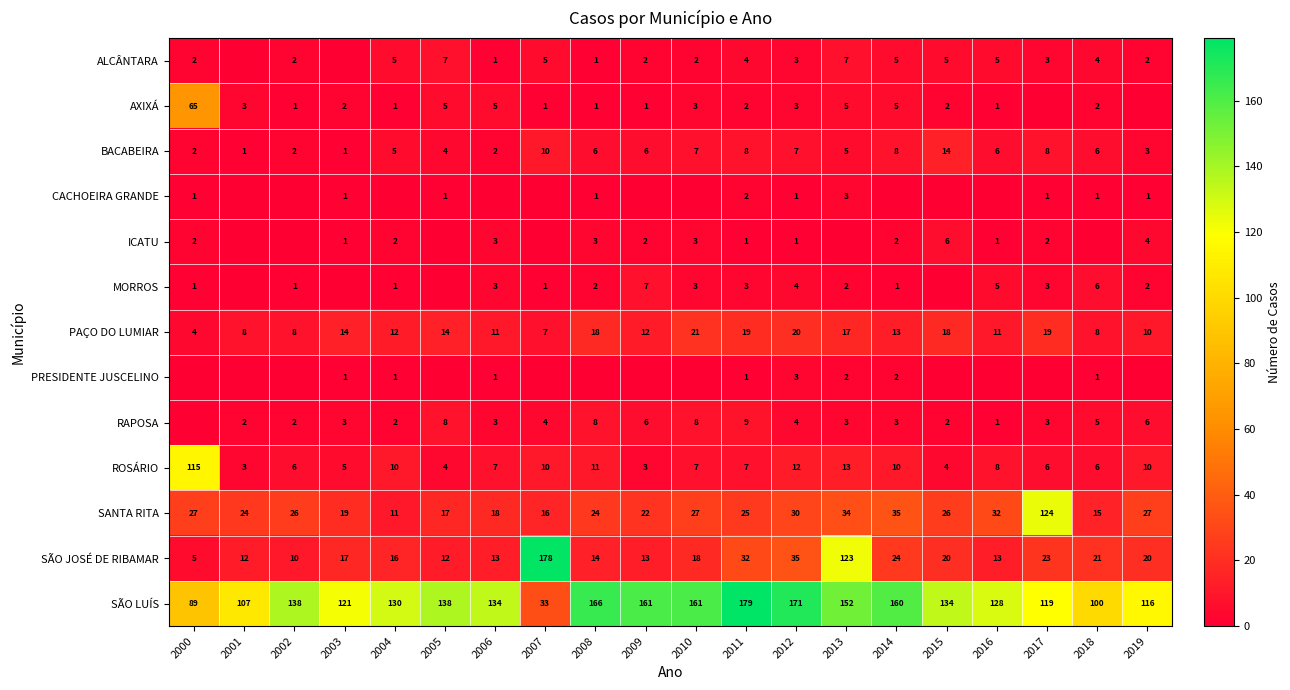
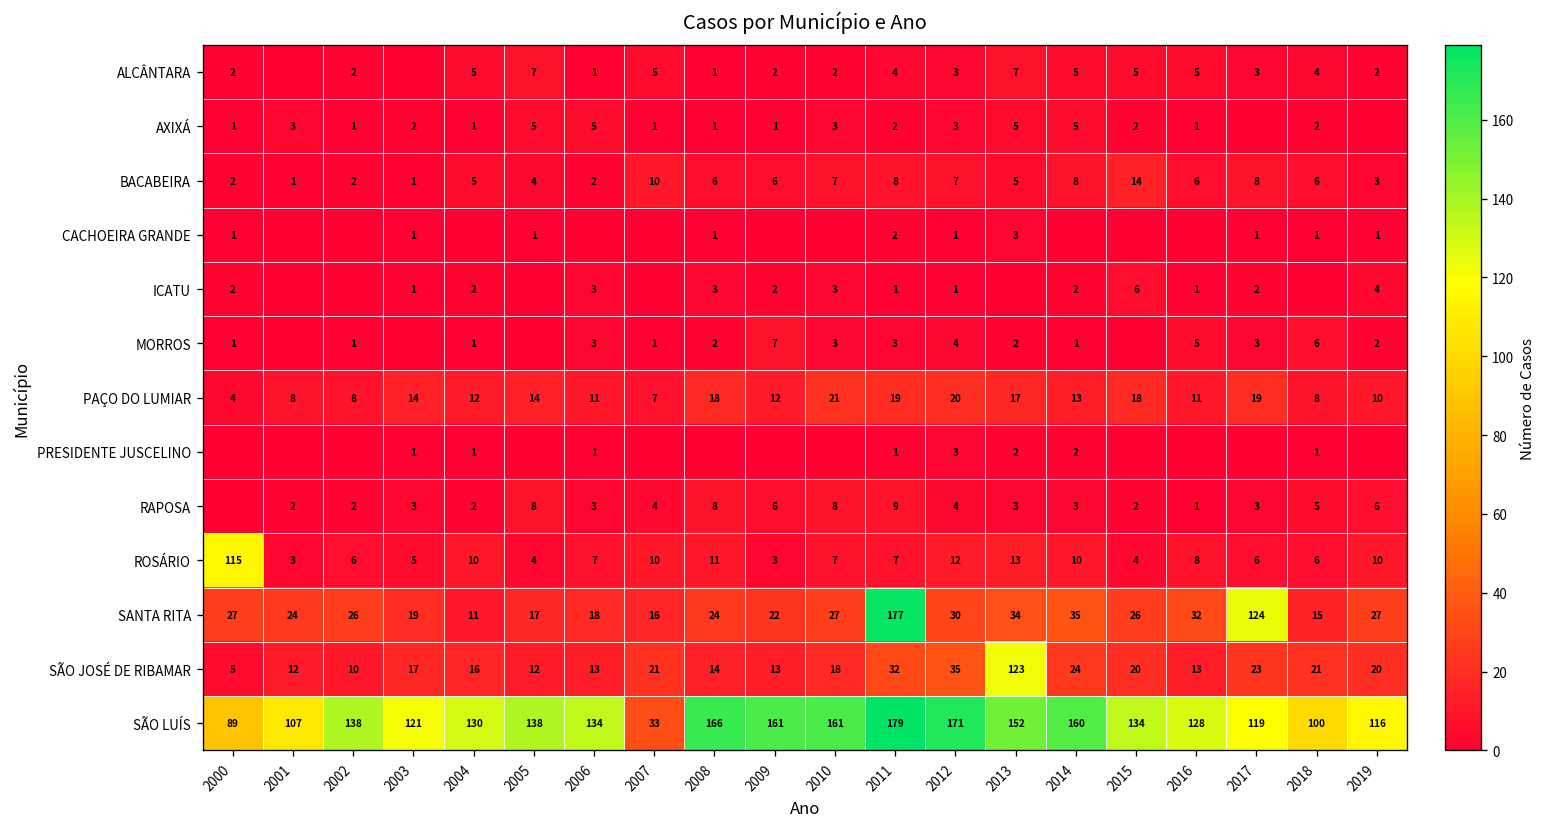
  {
    "AXIXÁ": {
-     "2000": 65,
+     "2000": 1,
      "2001": 3,
      "2002": 1,
      "2003": 2,
      "2004": 1,
      "2005": 5,
      "2006": 5,
      "2007": 1,
      "2008": 1,
      "2009": 1,
      "2010": 3,
      "2011": 2,
      "2012": 3,
      "2013": 5,
      "2014": 5,
      "2015": 2,
      "2016": 1,
      "2018": 2
    },
    "SANTA RITA": {
      "2000": 27,
      "2001": 24,
      "2002": 26,
      "2003": 19,
      "2004": 11,
      "2005": 17,
      "2006": 18,
      "2007": 16,
      "2008": 24,
      "2009": 22,
      "2010": 27,
-     "2011": 25,
+     "2011": 177,
      "2012": 30,
      "2013": 34,
      "2014": 35,
      "2015": 26,
      "2016": 32,
      "2017": 124,
      "2018": 15,
      "2019": 27
    },
    "SÃO JOSÉ DE RIBAMAR": {
      "2000": 5,
      "2001": 12,
      "2002": 10,
      "2003": 17,
      "2004": 16,
      "2005": 12,
      "2006": 13,
-     "2007": 178,
+     "2007": 21,
      "2008": 14,
      "2009": 13,
      "2010": 18,
      "2011": 32,
      "2012": 35,
      "2013": 123,
      "2014": 24,
      "2015": 20,
      "2016": 13,
      "2017": 23,
      "2018": 21,
      "2019": 20
    }
  }
